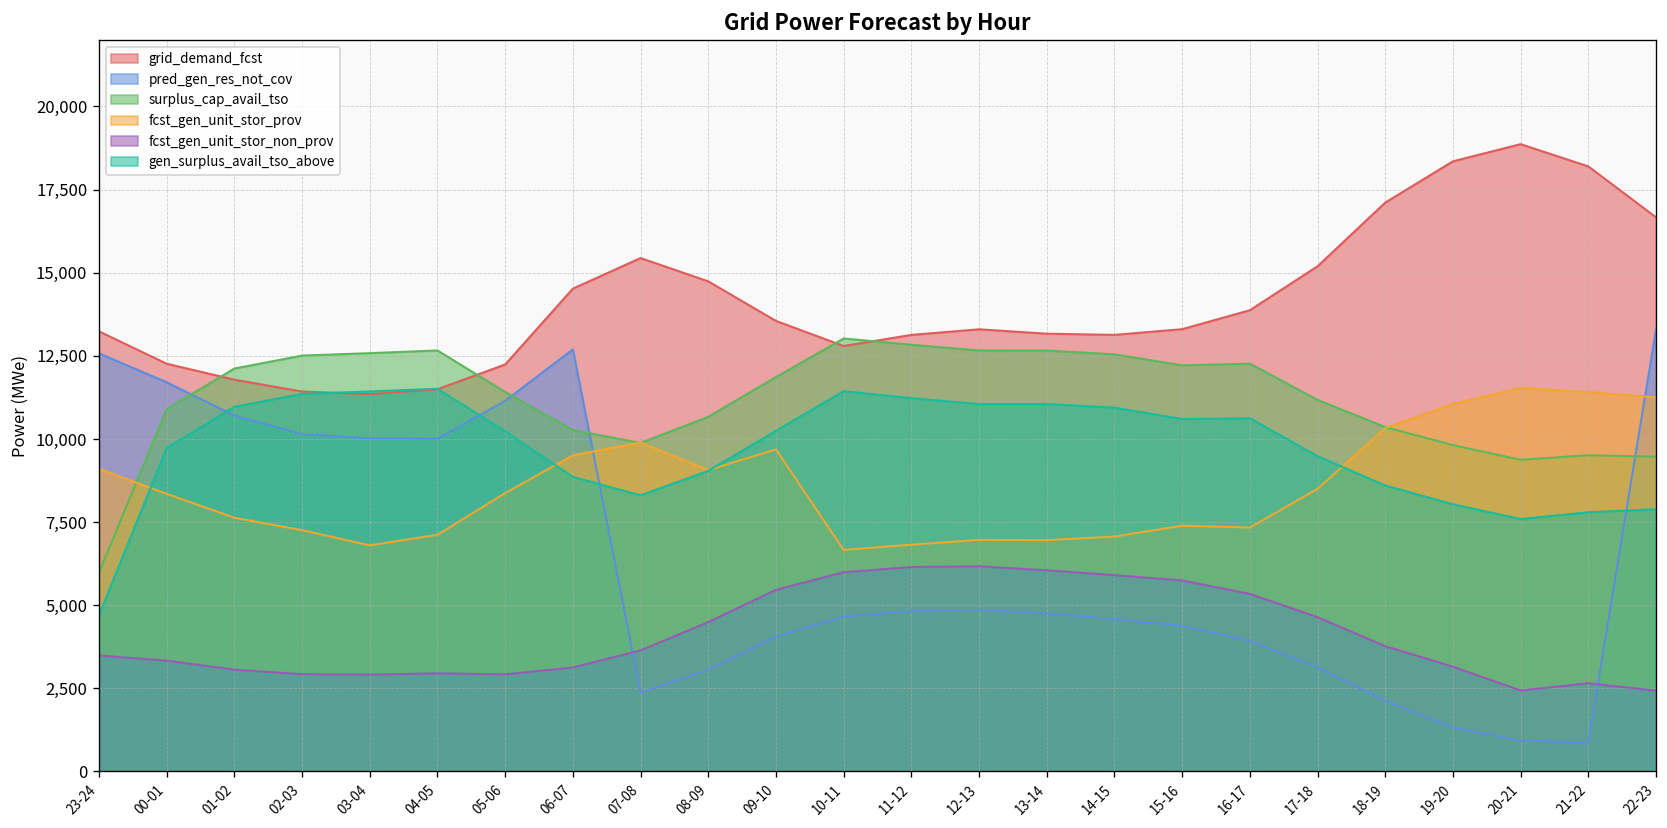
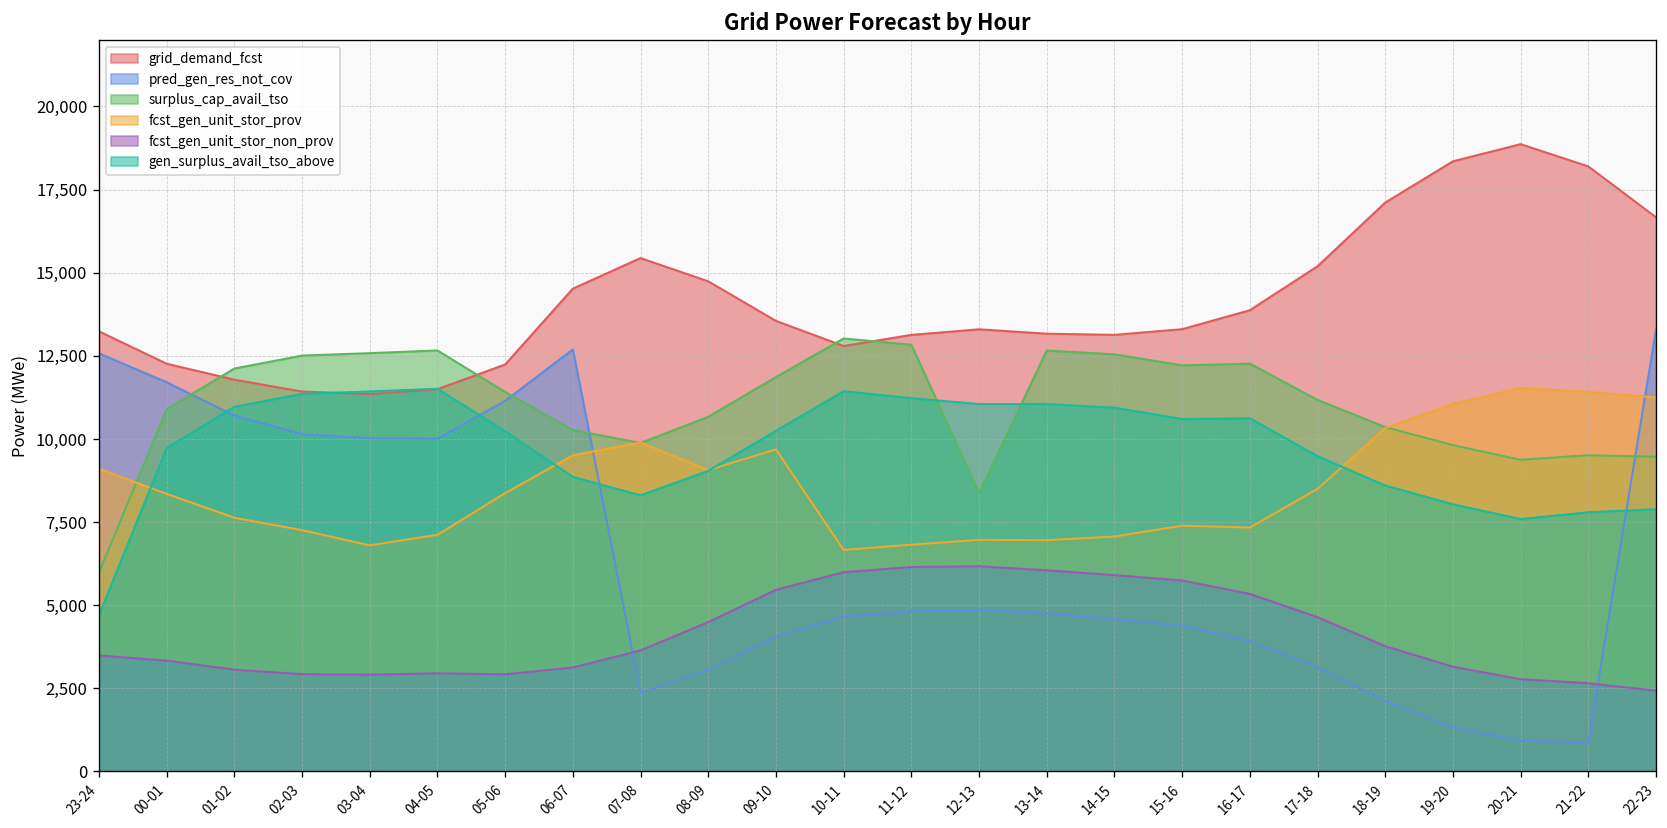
  {
    "grid_demand_fcst": {
      "23-24": "13,200",
      "00-01": "12,300",
      "01-02": "11,800",
      "05-06": "12,200",
      "06-07": "14,500",
      "07-08": "15,400",
      "08-09": "14,700",
      "09-10": "13,600",
      "10-11": "12,800",
      "11-12": "13,100",
      "12-13": "13,300",
      "13-14": "13,200",
      "14-15": "13,100",
      "15-16": "13,300",
      "16-17": "13,900",
      "17-18": "15,200",
      "18-19": "17,100",
      "19-20": "18,400",
      "20-21": "18,900",
      "21-22": "18,200",
      "22-23": "16,700"
    },
    "pred_gen_res_not_cov": {
      "23-24": "12,600",
      "00-01": "11,700",
      "01-02": "10,700",
      "02-03": "10,100",
      "03-04": "10,000",
      "04-05": "10,000",
      "05-06": "11,100",
      "06-07": "12,700",
      "07-08": "2,400",
      "08-09": "3,100",
      "09-10": "4,100",
      "10-11": "4,700",
      "11-12": "4,800",
      "12-13": "4,900",
      "13-14": "4,800",
      "14-15": "4,600",
      "15-16": "4,400",
      "16-17": "3,900",
      "17-18": "3,100",
      "18-19": "2,100",
      "19-20": "1,300",
      "20-21": "900",
      "21-22": "900",
      "22-23": "13,300"
    },
    "surplus_cap_avail_tso": {
      "23-24": "6,000",
      "00-01": "10,900",
      "01-02": "12,100",
      "02-03": "12,500",
      "03-04": "12,600",
      "04-05": "12,700",
      "05-06": "11,400",
      "06-07": "10,300",
      "08-09": "10,700",
      "09-10": "11,900",
      "10-11": "13,000",
      "11-12": "12,800",
-     "12-13": "12,700",
+     "12-13": "8,400",
      "13-14": "12,700",
      "14-15": "12,500",
      "15-16": "12,200",
      "16-17": "12,300",
      "17-18": "11,200",
      "19-20": "9,800",
      "20-21": "9,400",
      "21-22": "9,500",
      "22-23": "9,500"
    },
    "fcst_gen_unit_stor_prov": {
      "23-24": "9,100",
      "00-01": "8,400",
      "01-02": "7,600",
      "02-03": "7,300",
      "03-04": "6,800",
      "04-05": "7,100",
      "05-06": "8,400",
      "06-07": "9,500",
      "09-10": "9,700",
      "10-11": "6,700",
      "11-12": "6,800",
      "12-13": "7,000",
      "13-14": "7,000",
      "14-15": "7,100",
      "15-16": "7,400",
      "16-17": "7,300",
      "17-18": "8,500",
      "19-20": "11,100",
      "20-21": "11,500",
      "21-22": "11,400",
      "22-23": "11,200"
    },
    "fcst_gen_unit_stor_non_prov": {
      "23-24": "3,500",
      "00-01": "3,300",
      "01-02": "3,100",
      "02-03": "2,900",
      "03-04": "2,900",
      "04-05": "3,000",
      "05-06": "2,900",
      "06-07": "3,100",
      "07-08": "3,600",
      "08-09": "4,500",
      "09-10": "5,500",
      "10-11": "6,000",
      "11-12": "6,200",
      "12-13": "6,200",
      "13-14": "6,100",
      "14-15": "5,900",
      "15-16": "5,700",
      "16-17": "5,300",
      "17-18": "4,600",
      "18-19": "3,800",
      "19-20": "3,200",
-     "20-21": "2,400",
+     "20-21": "2,800",
      "21-22": "2,700",
      "22-23": "2,400"
    },
    "gen_surplus_avail_tso_above": {
      "23-24": "4,700",
      "00-01": "9,700",
      "01-02": "11,000",
      "05-06": "10,200",
      "06-07": "8,900",
      "07-08": "8,300",
      "09-10": "10,200",
      "10-11": "11,400",
      "11-12": "11,200",
      "12-13": "11,100",
      "13-14": "11,100",
      "14-15": "10,900",
      "15-16": "10,600",
      "16-17": "10,600",
      "17-18": "9,500",
      "18-19": "8,600",
      "19-20": "8,000",
      "20-21": "7,600",
      "21-22": "7,800",
      "22-23": "7,900"
    }
  }
